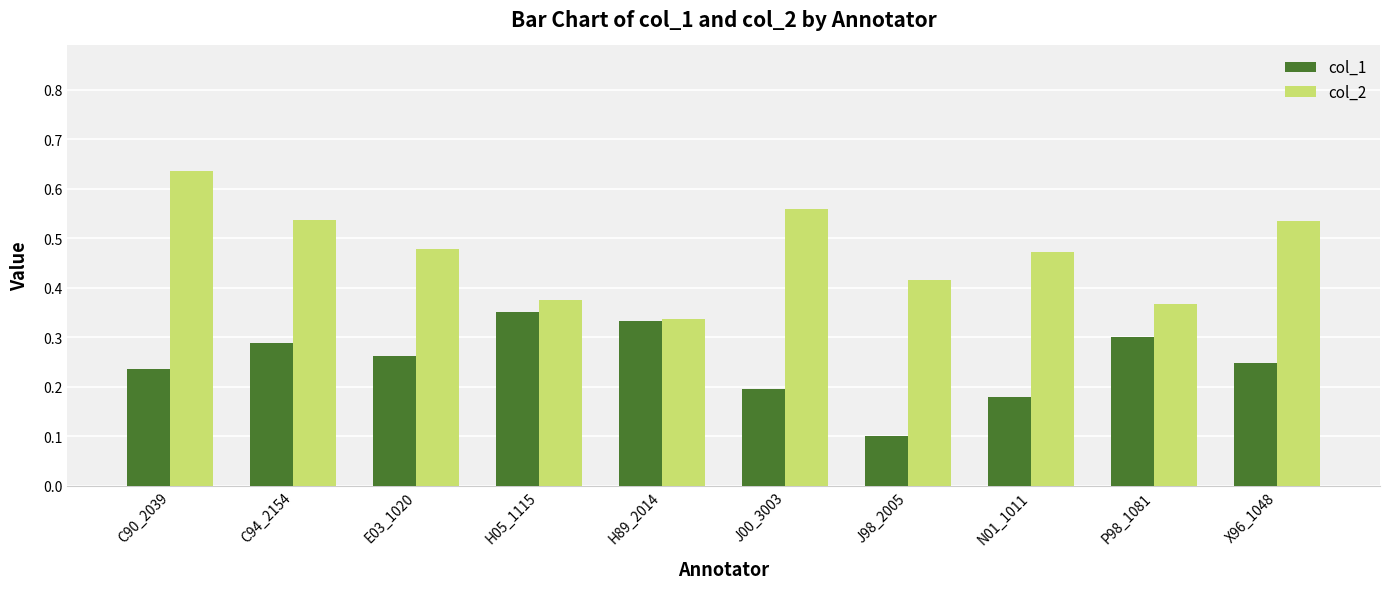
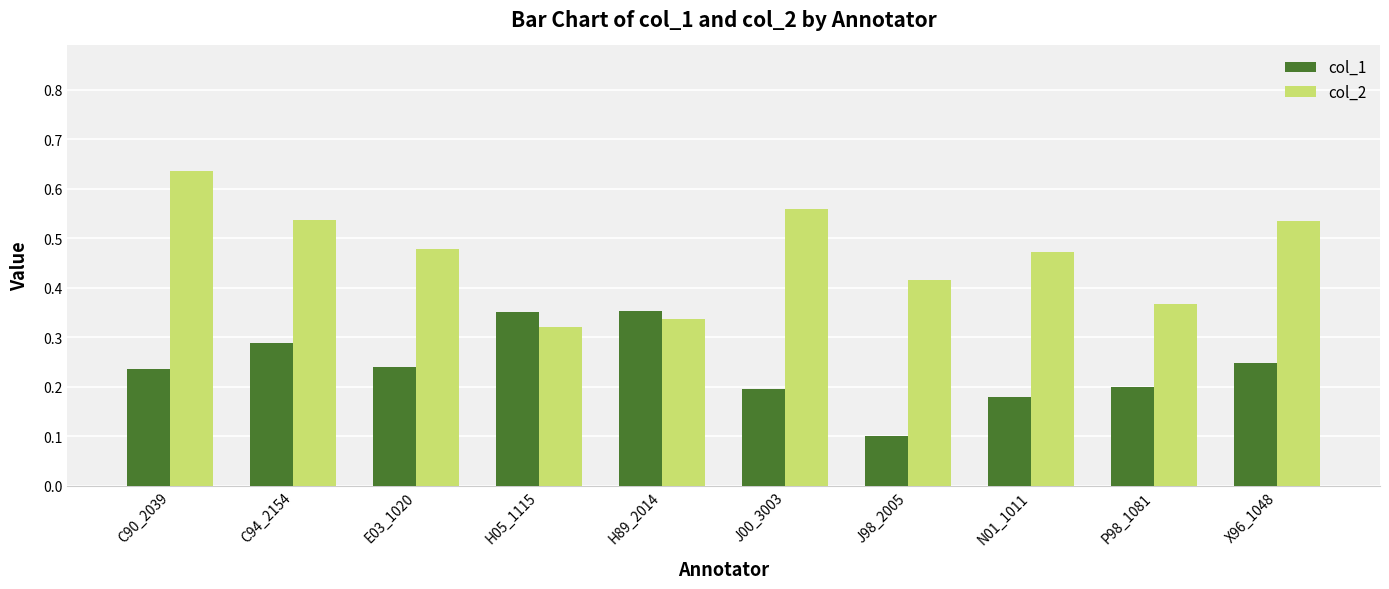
  {
    "col_1": {
      "C90_2039": 0.24,
      "C94_2154": 0.29,
-     "E03_1020": 0.26,
+     "E03_1020": 0.24,
      "H05_1115": 0.35,
-     "H89_2014": 0.33,
+     "H89_2014": 0.35,
      "J00_3003": 0.20,
      "J98_2005": 0.10,
      "N01_1011": 0.18,
-     "P98_1081": 0.3,
+     "P98_1081": 0.2,
      "X96_1048": 0.25
    },
    "col_2": {
      "C90_2039": 0.64,
      "C94_2154": 0.54,
      "E03_1020": 0.48,
-     "H05_1115": 0.38,
+     "H05_1115": 0.32,
      "H89_2014": 0.34,
      "J00_3003": 0.56,
      "J98_2005": 0.42,
      "N01_1011": 0.47,
      "P98_1081": 0.37,
      "X96_1048": 0.54
    }
  }
